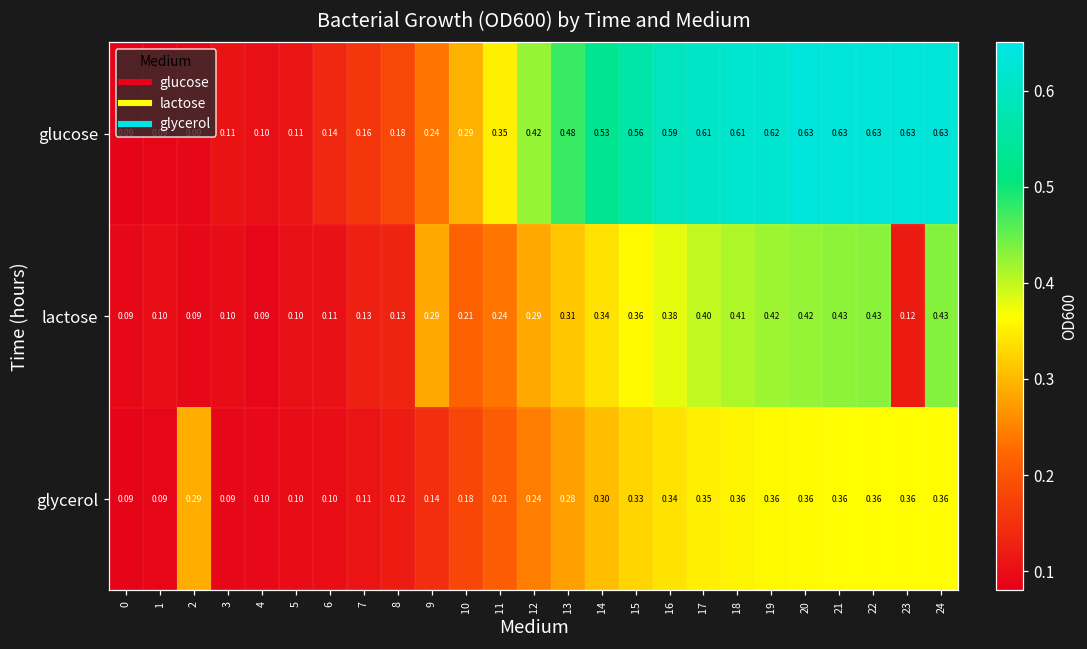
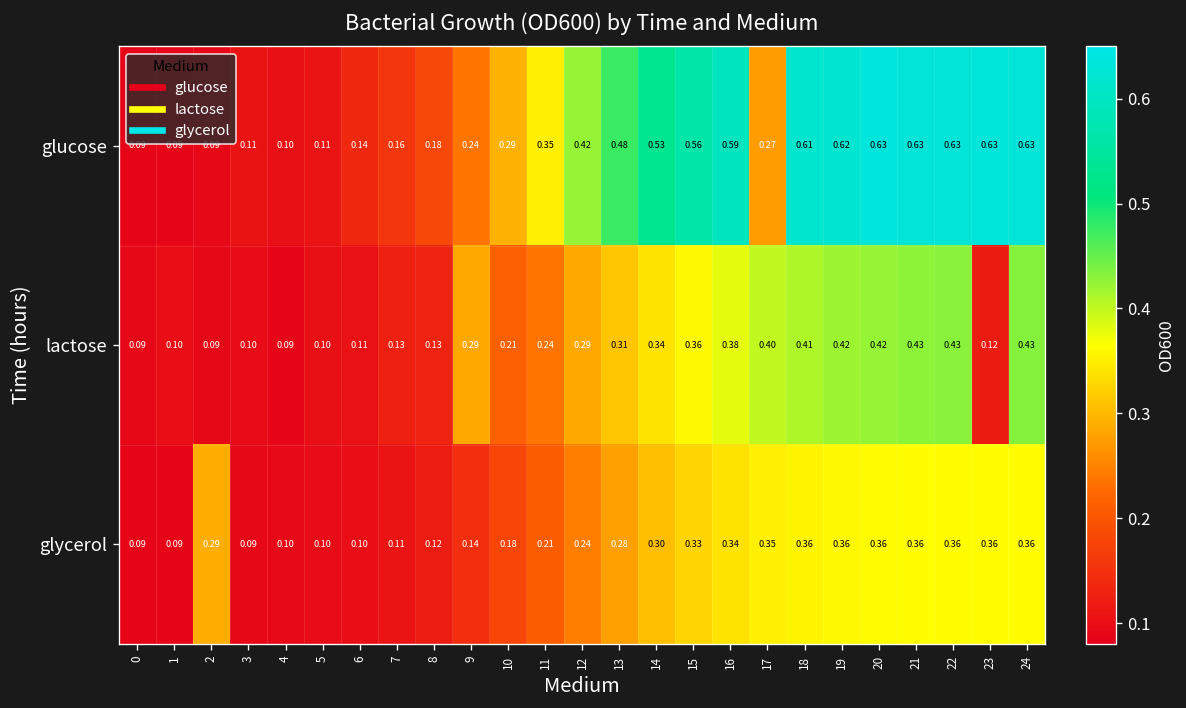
  {
    "glucose": {
      "3": 0.11,
      "4": 0.10,
      "5": 0.11,
      "6": 0.14,
      "7": 0.16,
      "8": 0.18,
      "9": 0.24,
      "10": 0.29,
      "11": 0.35,
      "12": 0.42,
      "13": 0.48,
      "14": 0.53,
      "15": 0.56,
      "16": 0.59,
-     "17": 0.61,
+     "17": 0.27,
      "18": 0.61,
      "19": 0.62,
      "20": 0.63,
      "21": 0.63,
      "22": 0.63,
      "23": 0.63,
      "24": 0.63
    },
    "lactose": {
      "0": 0.09,
      "1": 0.10,
      "2": 0.09,
      "3": 0.10,
      "4": 0.09,
      "5": 0.10,
      "6": 0.11,
      "7": 0.13,
      "8": 0.13,
      "9": 0.29,
      "10": 0.21,
      "11": 0.24,
      "12": 0.29,
      "13": 0.31,
      "14": 0.34,
      "15": 0.36,
      "16": 0.38,
      "17": 0.40,
      "18": 0.41,
      "19": 0.42,
      "20": 0.42,
      "21": 0.43,
      "22": 0.43,
      "23": 0.12,
      "24": 0.43
    },
    "glycerol": {
      "0": 0.09,
      "1": 0.09,
      "2": 0.29,
      "3": 0.09,
      "4": 0.10,
      "5": 0.10,
      "6": 0.10,
      "7": 0.11,
      "8": 0.12,
      "9": 0.14,
      "10": 0.18,
      "11": 0.21,
      "12": 0.24,
      "13": 0.28,
      "14": 0.30,
      "15": 0.33,
      "16": 0.34,
      "17": 0.35,
      "18": 0.36,
      "19": 0.36,
      "20": 0.36,
      "21": 0.36,
      "22": 0.36,
      "23": 0.36,
      "24": 0.36
    }
  }
